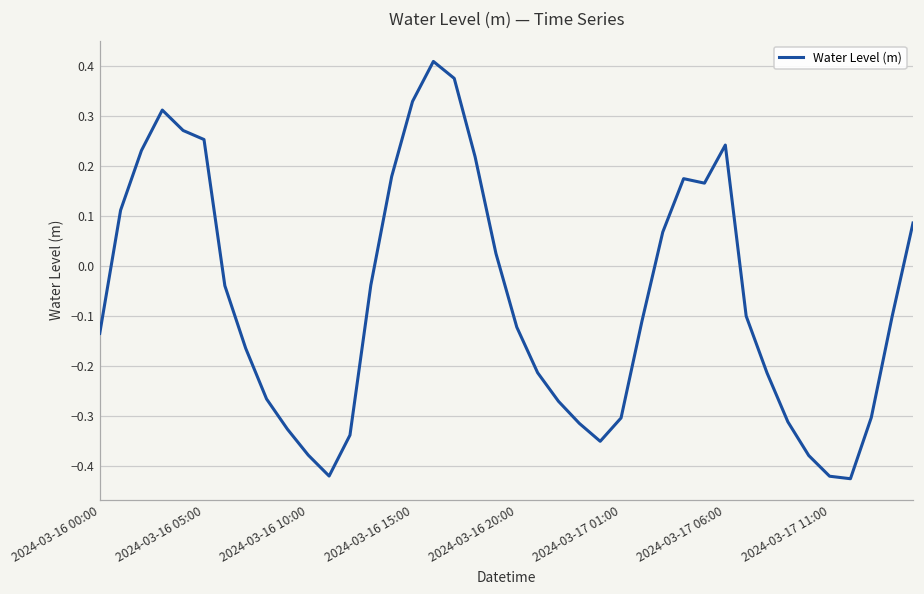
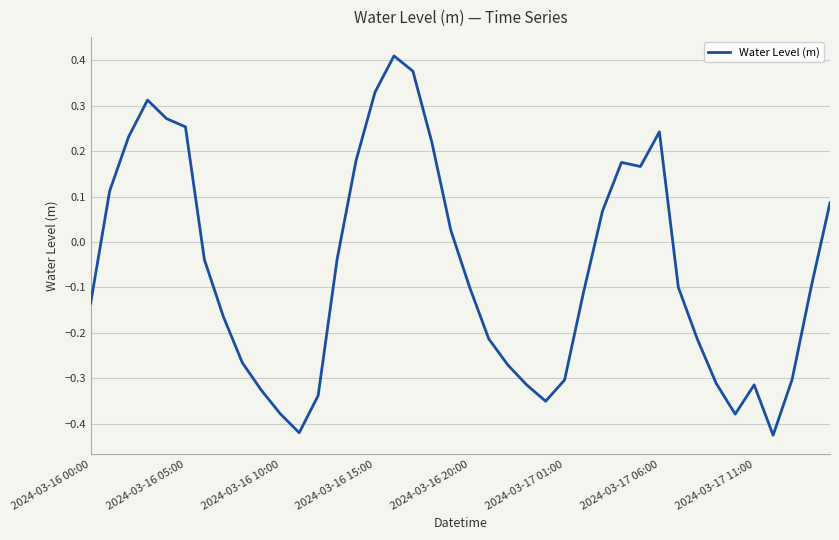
  {
    "2024-03-16 00:00": -0.13,
    "2024-03-16 05:00": 0.25,
    "2024-03-16 10:00": -0.38,
    "2024-03-16 15:00": 0.33,
-   "2024-03-16 20:00": -0.12,
+   "2024-03-16 20:00": -0.10,
    "2024-03-17 01:00": -0.30,
    "2024-03-17 06:00": 0.24,
-   "2024-03-17 11:00": -0.42
+   "2024-03-17 11:00": -0.31
  }
